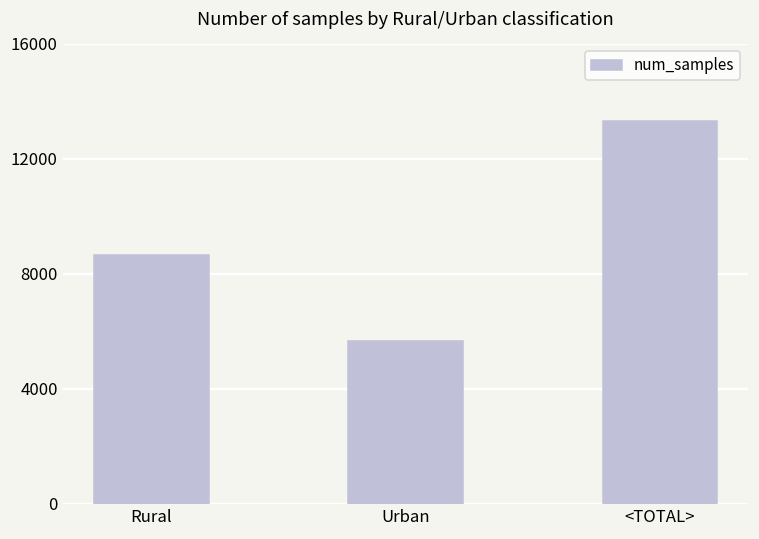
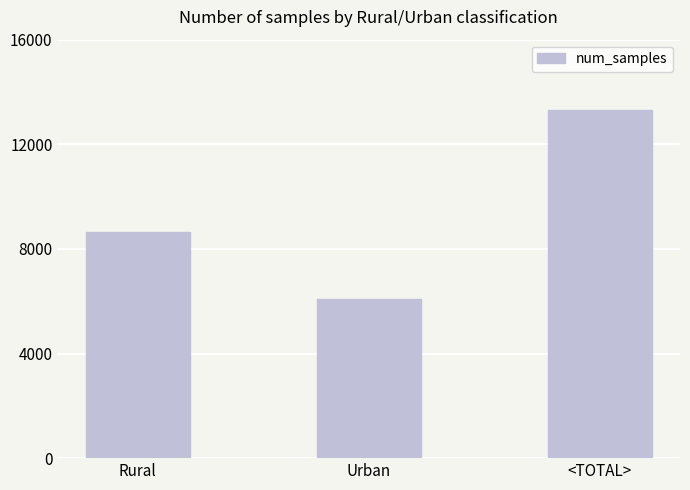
  {
    "Rural": 8700,
-   "Urban": 5700,
+   "Urban": 6100,
    "<TOTAL>": 13300
  }
